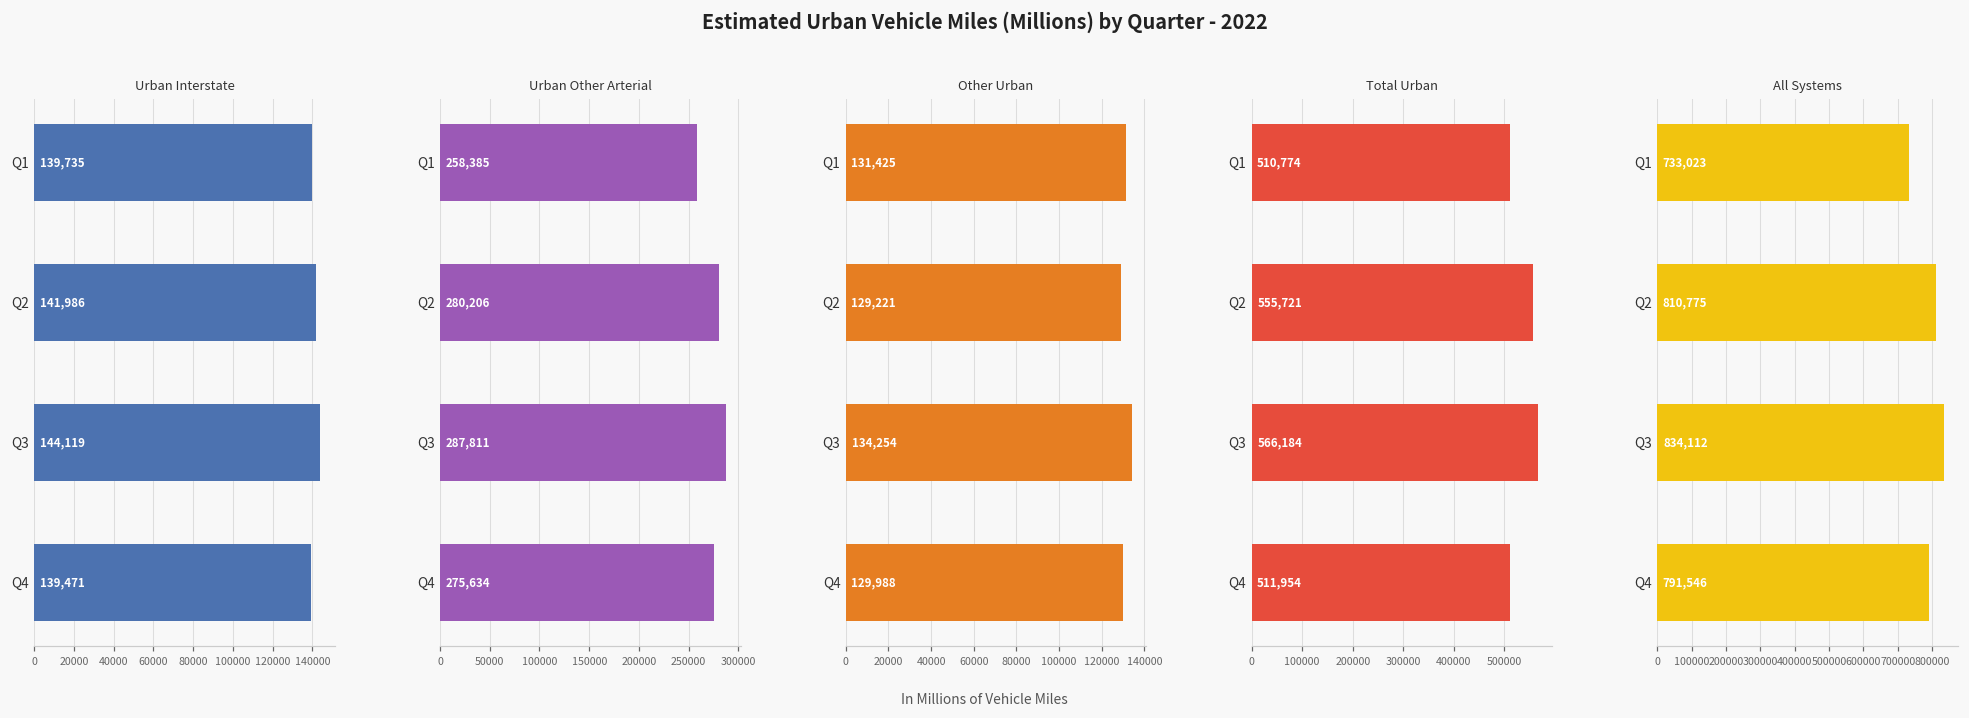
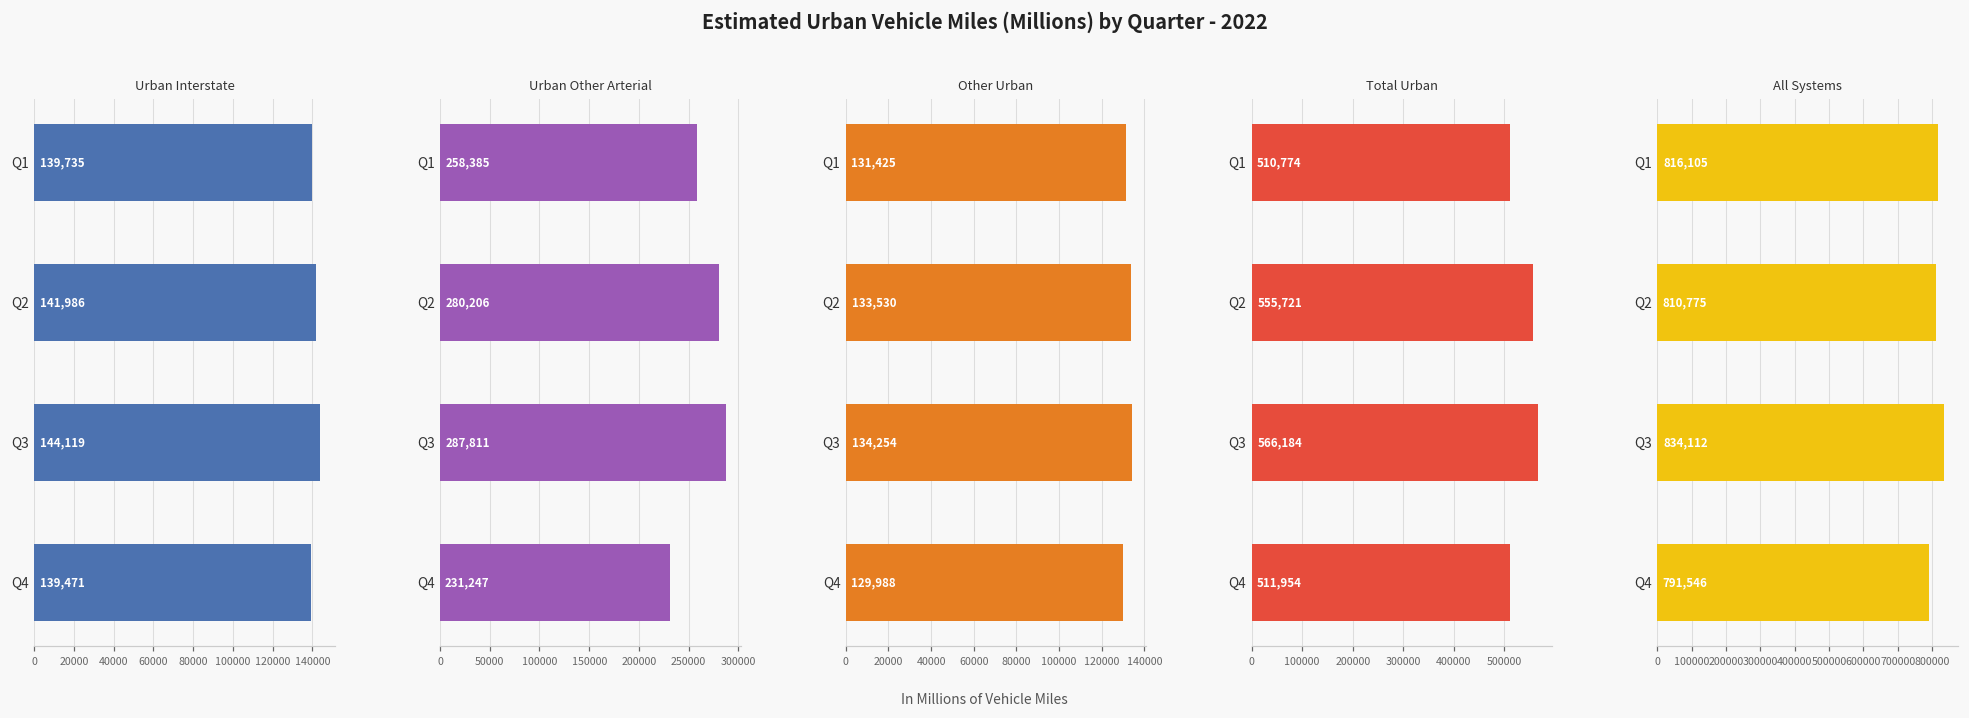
  {
    "Urban Interstate": {
      "Q1": "139,735",
      "Q2": "141,986",
      "Q3": "144,119",
      "Q4": "139,471"
    },
    "Urban Other Arterial": {
      "Q1": "258,385",
      "Q2": "280,206",
      "Q3": "287,811",
-     "Q4": "275,634"
+     "Q4": "231,247"
    },
    "Other Urban": {
      "Q1": "131,425",
-     "Q2": "129,221",
+     "Q2": "133,530",
      "Q3": "134,254",
      "Q4": "129,988"
    },
    "Total Urban": {
      "Q1": "510,774",
      "Q2": "555,721",
      "Q3": "566,184",
      "Q4": "511,954"
    },
    "All Systems": {
-     "Q1": "733,023",
+     "Q1": "816,105",
      "Q2": "810,775",
      "Q3": "834,112",
      "Q4": "791,546"
    }
  }
